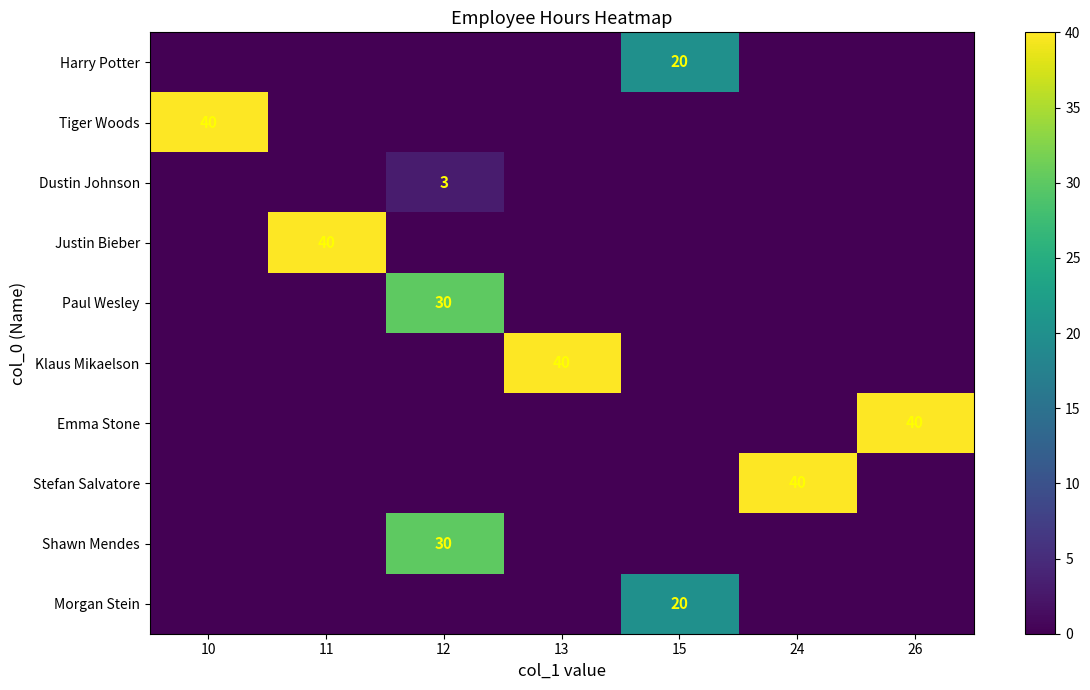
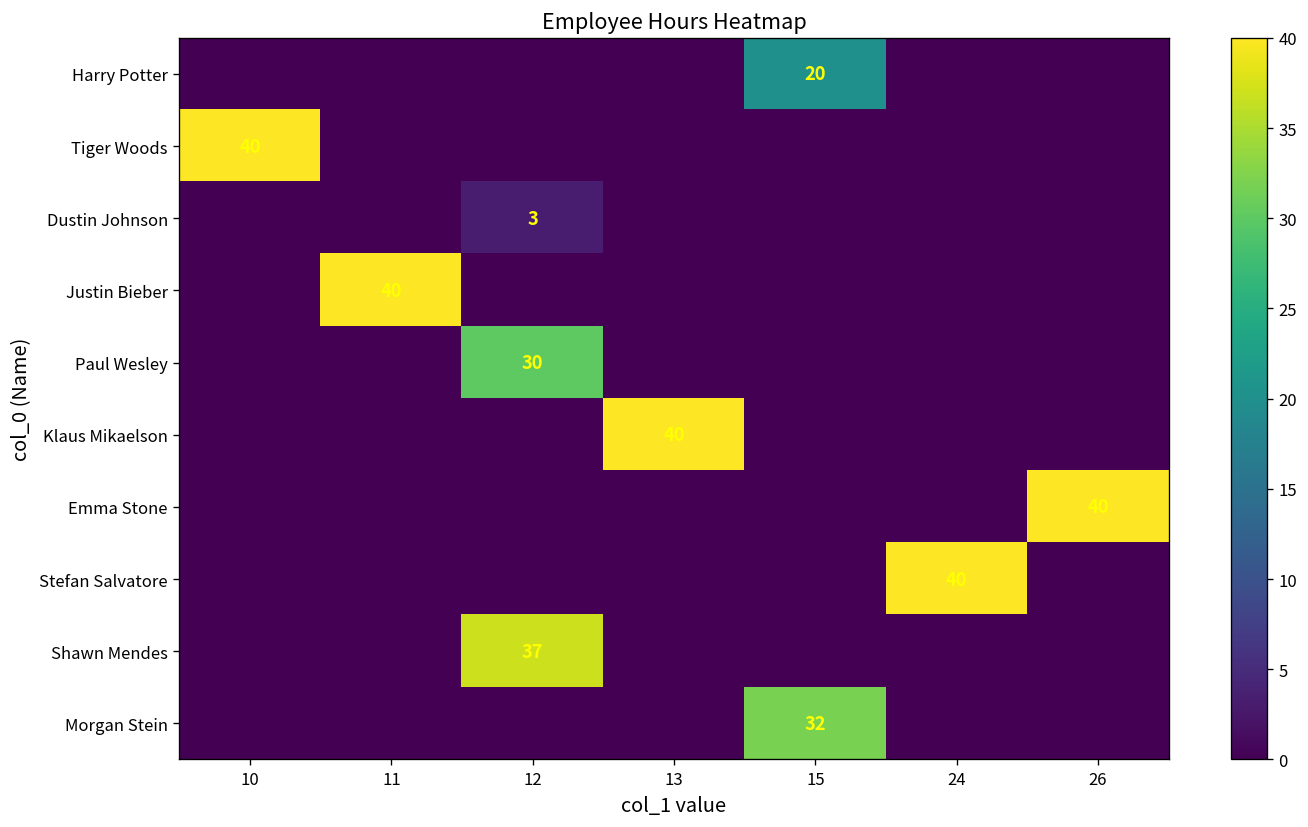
  {
    "Harry Potter": {
      "15": 20
    },
    "Dustin Johnson": {
      "12": 3
    },
    "Paul Wesley": {
      "12": 30
    },
    "Shawn Mendes": {
-     "12": 30
+     "12": 37
    },
    "Morgan Stein": {
-     "15": 20
+     "15": 32
    }
  }
